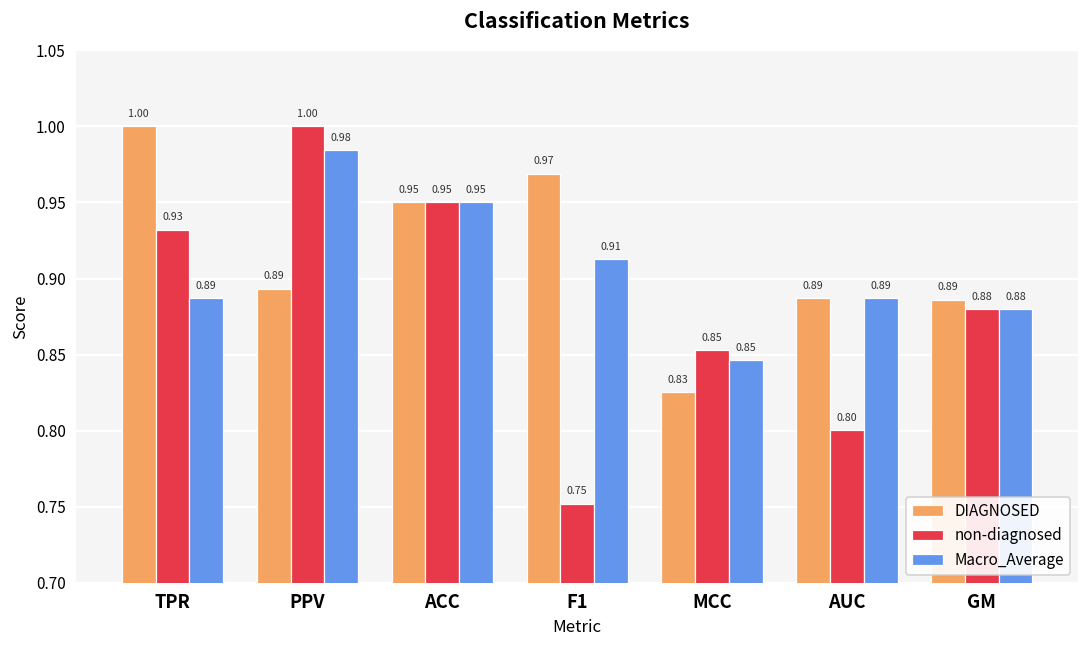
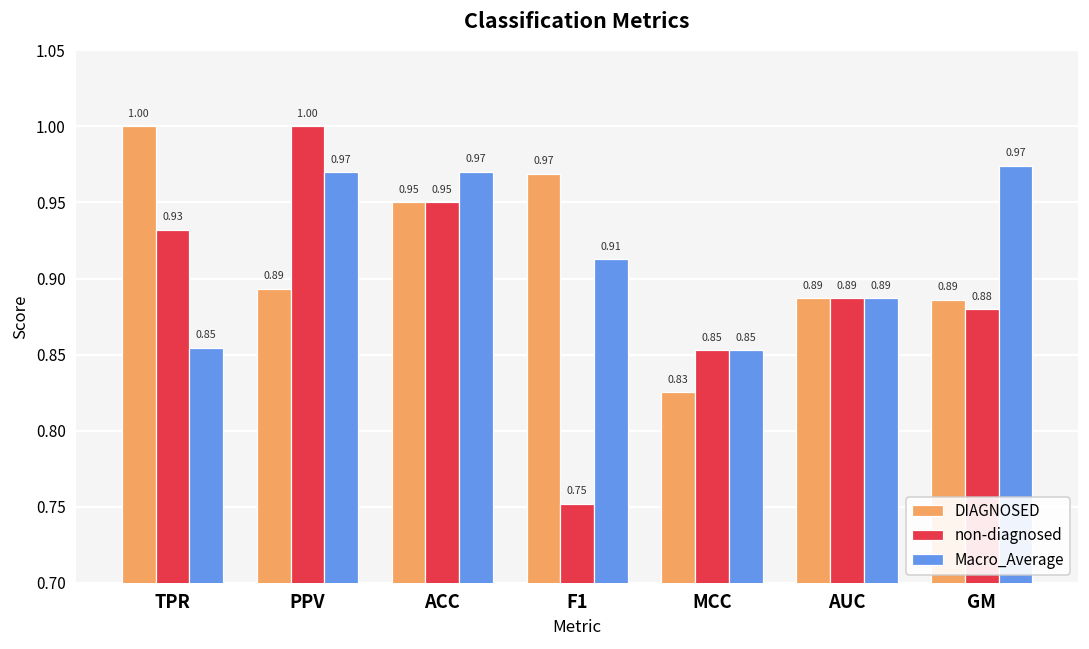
  {
    "DIAGNOSED": {
      "TPR": 1.00,
      "PPV": 0.89,
      "ACC": 0.95,
      "F1": 0.97,
      "MCC": 0.83,
      "AUC": 0.89,
      "GM": 0.89
    },
    "non-diagnosed": {
      "TPR": 0.93,
      "PPV": 1.00,
      "ACC": 0.95,
      "F1": 0.75,
      "MCC": 0.85,
-     "AUC": 0.80,
+     "AUC": 0.89,
      "GM": 0.88
    },
    "Macro_Average": {
-     "TPR": 0.89,
-     "PPV": 0.98,
-     "ACC": 0.95,
+     "TPR": 0.85,
+     "PPV": 0.97,
+     "ACC": 0.97,
      "F1": 0.91,
-     "MCC": 0.846,
+     "MCC": 0.853,
      "AUC": 0.89,
-     "GM": 0.88
+     "GM": 0.97
    }
  }
